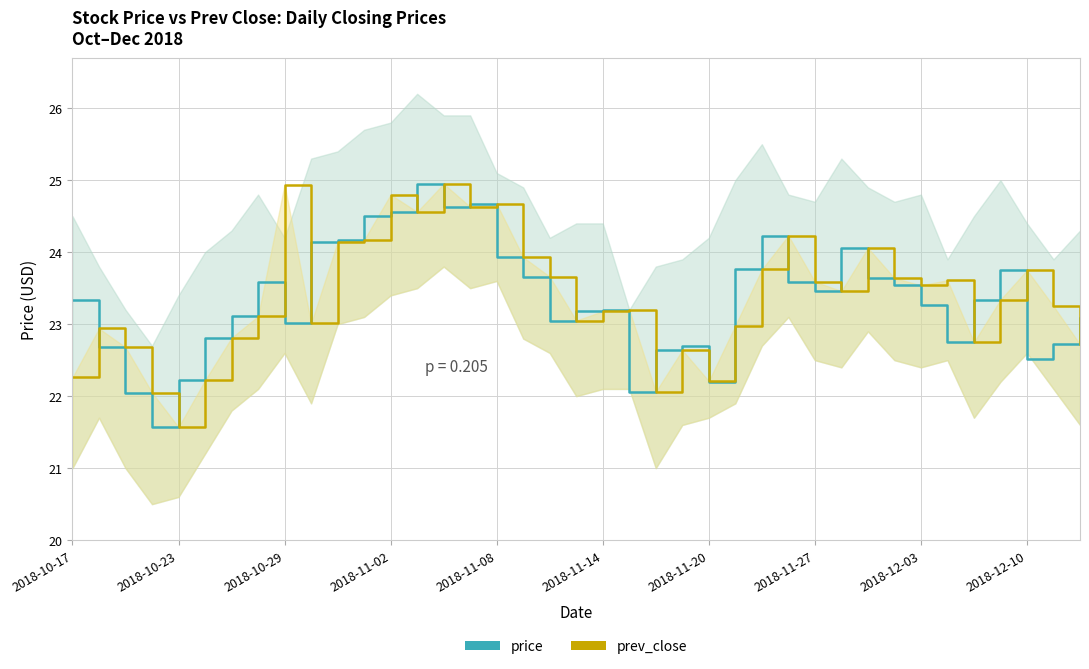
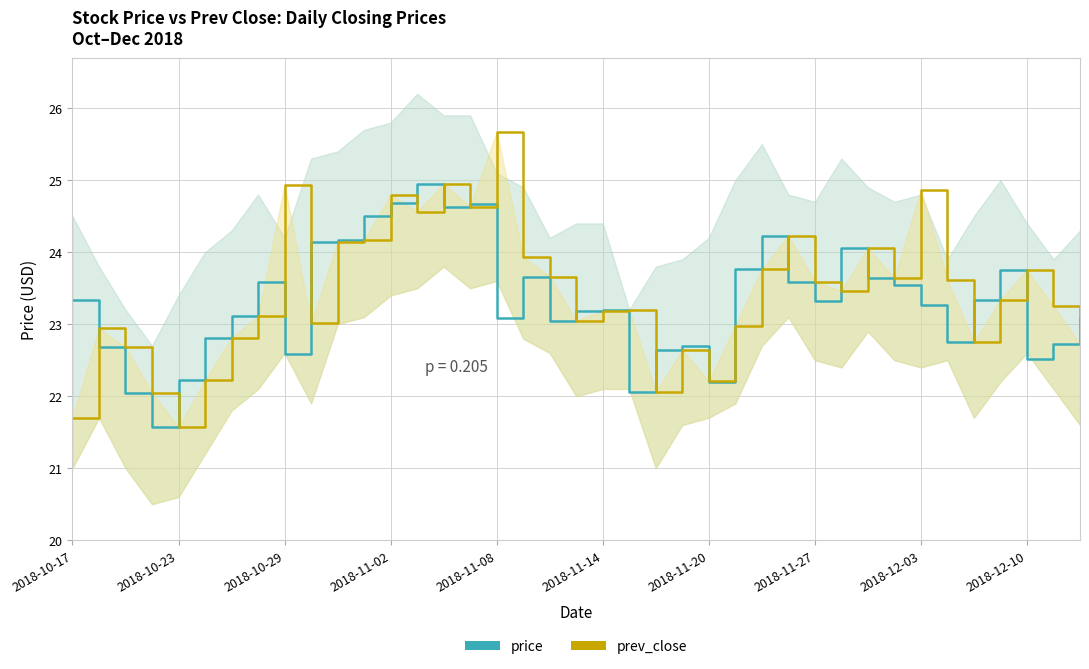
  {
    "price": {
      "2018-10-17": 23.3,
      "2018-10-23": 22.2,
-     "2018-10-29": 23.0,
-     "2018-11-02": 24.6,
-     "2018-11-08": 23.9,
-     "2018-11-27": 23.5,
+     "2018-10-29": 22.6,
+     "2018-11-02": 24.7,
+     "2018-11-08": 23.1,
+     "2018-11-27": 23.3,
      "2018-12-03": 23.3,
      "2018-12-10": 22.5
    },
    "prev_close": {
-     "2018-10-17": 22.3,
+     "2018-10-17": 21.7,
      "2018-10-23": 21.6,
      "2018-10-29": 24.9,
      "2018-11-02": 24.8,
-     "2018-11-08": 24.7,
+     "2018-11-08": 25.7,
      "2018-11-27": 23.6,
-     "2018-12-03": 23.5,
+     "2018-12-03": 24.9,
      "2018-12-10": 23.8
    }
  }
